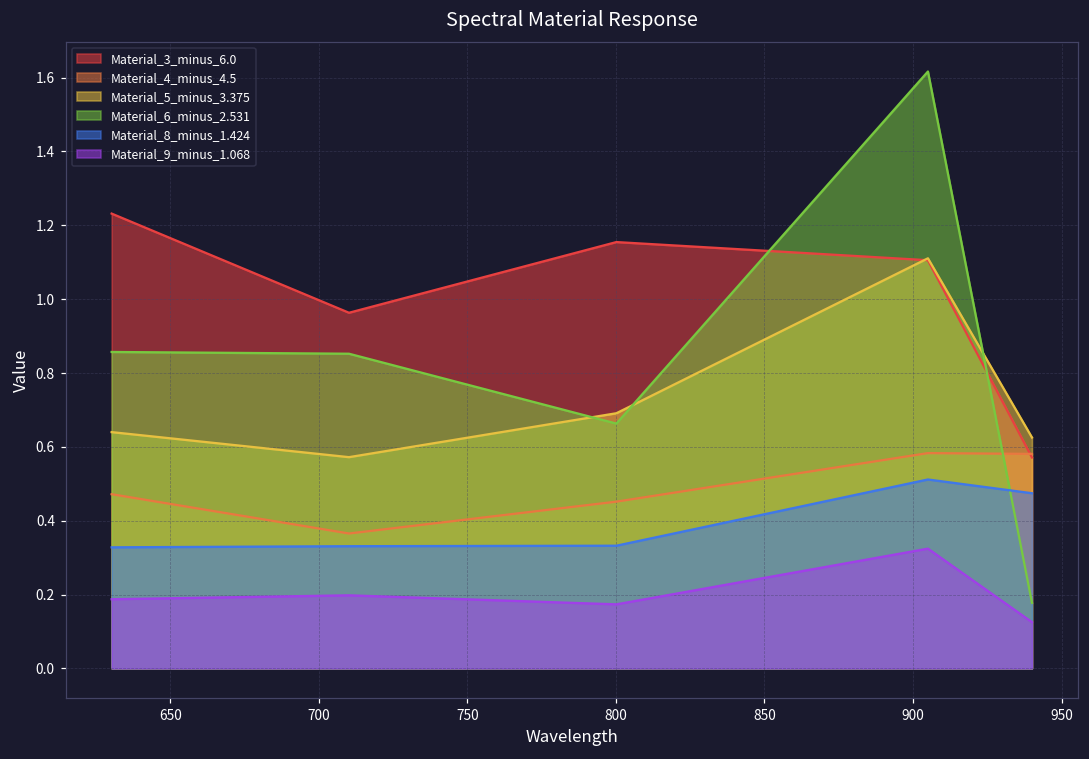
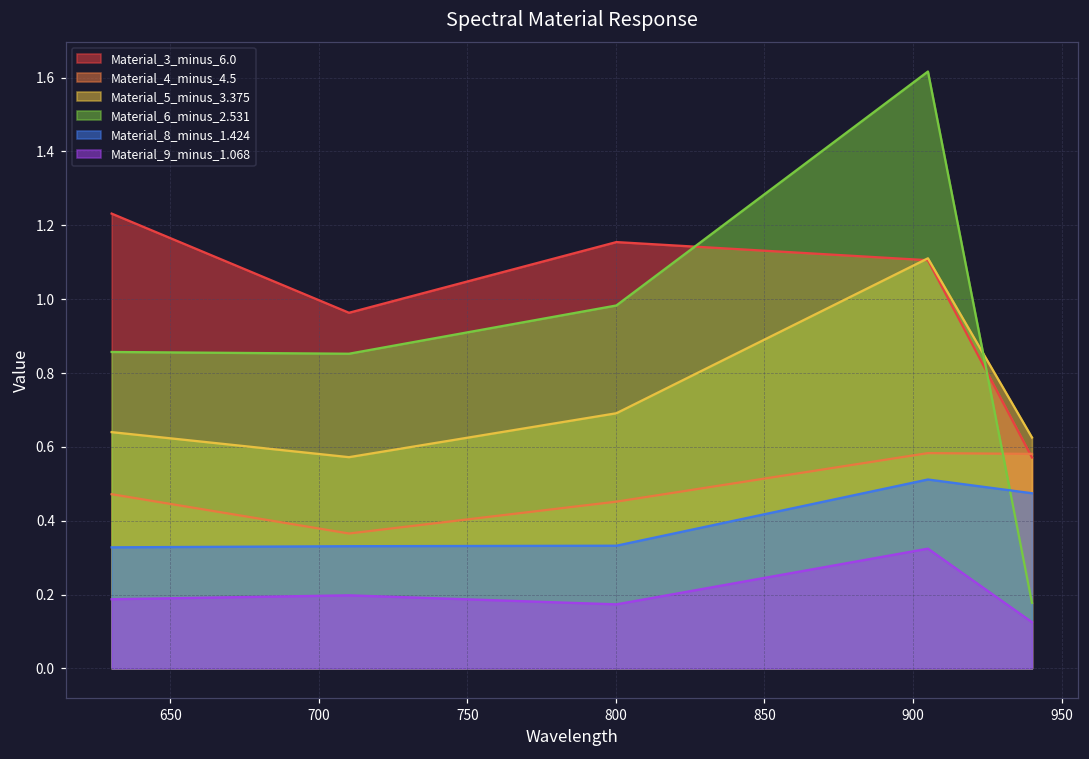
  {
    "Material_6_minus_2.531": {
-     "800": 0.66
+     "800": 0.98
    },
    "Material_8_minus_1.424": {
      "800": 0.33
    },
    "Material_9_minus_1.068": {
      "800": 0.17
    }
  }
